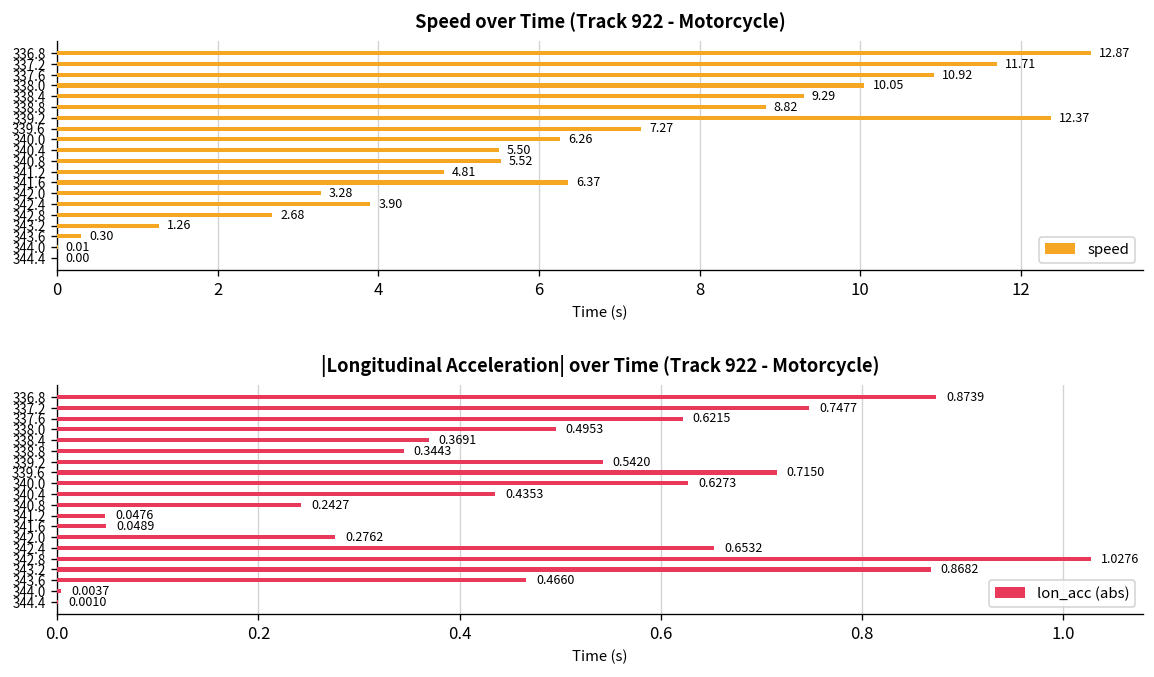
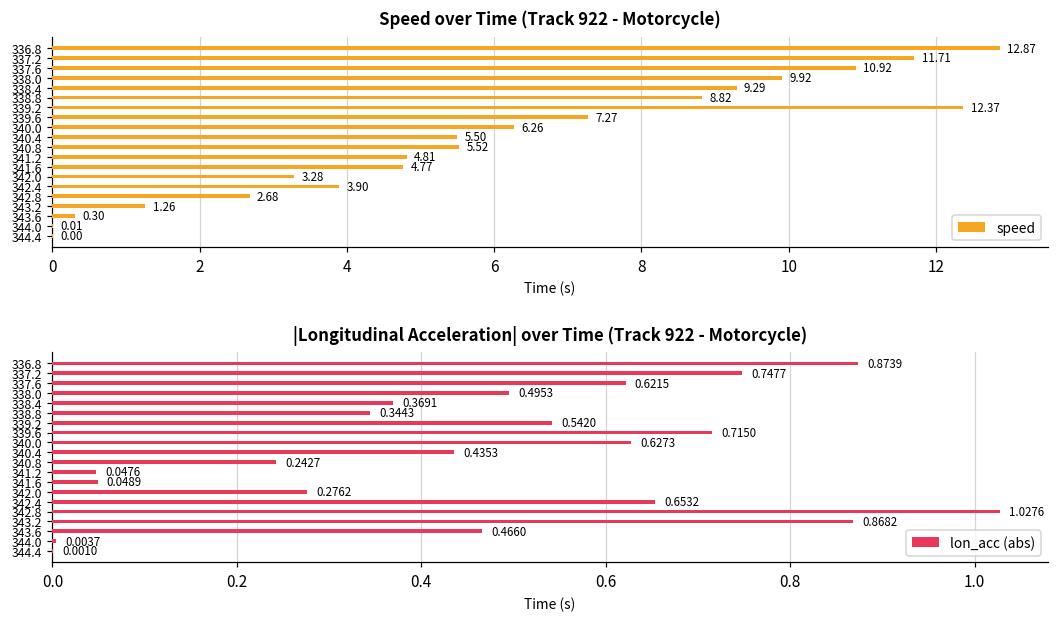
  {
    "Speed over Time (Track 922 - Motorcycle)": {
      "336.8": 12.87,
      "337.2": 11.71,
      "337.6": 10.92,
-     "338.0": 10.05,
+     "338.0": 9.92,
      "338.4": 9.29,
      "338.8": 8.82,
      "339.2": 12.37,
      "339.6": 7.27,
      "340.0": 6.26,
      "340.4": 5.50,
      "340.8": 5.52,
      "341.2": 4.81,
-     "341.6": 6.37,
+     "341.6": 4.77,
      "342.0": 3.28,
      "342.4": 3.90,
      "342.8": 2.68,
      "343.2": 1.26,
      "343.6": 0.30,
      "344.0": 0.01,
      "344.4": 0.00
    },
    "|Longitudinal Acceleration| over Time (Track 922 - Motorcycle)": {
      "336.8": 0.8739,
      "337.2": 0.7477,
      "337.6": 0.6215,
      "338.0": 0.4953,
      "338.4": 0.3691,
      "338.8": 0.3443,
      "339.2": 0.5420,
      "339.6": 0.7150,
      "340.0": 0.6273,
      "340.4": 0.4353,
      "340.8": 0.2427,
      "341.2": 0.0476,
      "341.6": 0.0489,
      "342.0": 0.2762,
      "342.4": 0.6532,
      "342.8": 1.0276,
      "343.2": 0.8682,
      "343.6": 0.4660,
      "344.0": 0.0037,
      "344.4": 0.0010
    }
  }
